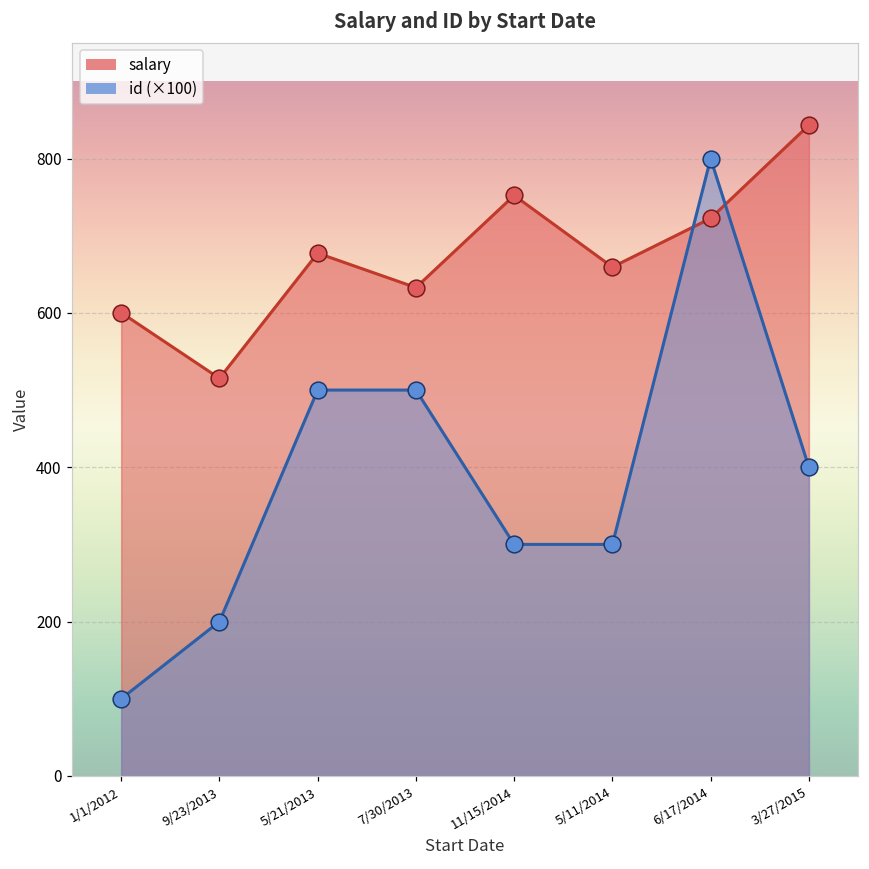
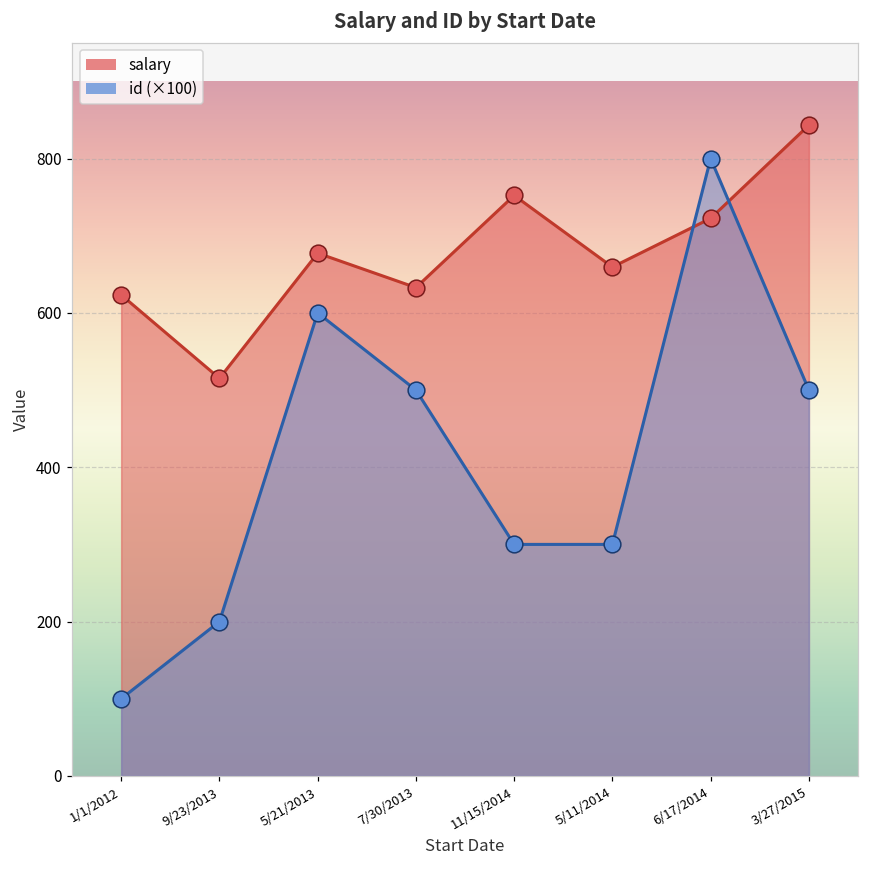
  {
    "salary": {
-     "1/1/2012": 600,
+     "1/1/2012": 620,
      "9/23/2013": 520,
      "5/21/2013": 680,
      "7/30/2013": 630,
      "11/15/2014": 750,
      "5/11/2014": 660,
      "6/17/2014": 720,
      "3/27/2015": 840
    },
    "id (×100)": {
      "1/1/2012": 100,
      "9/23/2013": 200,
-     "5/21/2013": 500,
+     "5/21/2013": 600,
      "7/30/2013": 500,
      "11/15/2014": 300,
      "5/11/2014": 300,
      "6/17/2014": 800,
-     "3/27/2015": 400
+     "3/27/2015": 500
    }
  }
